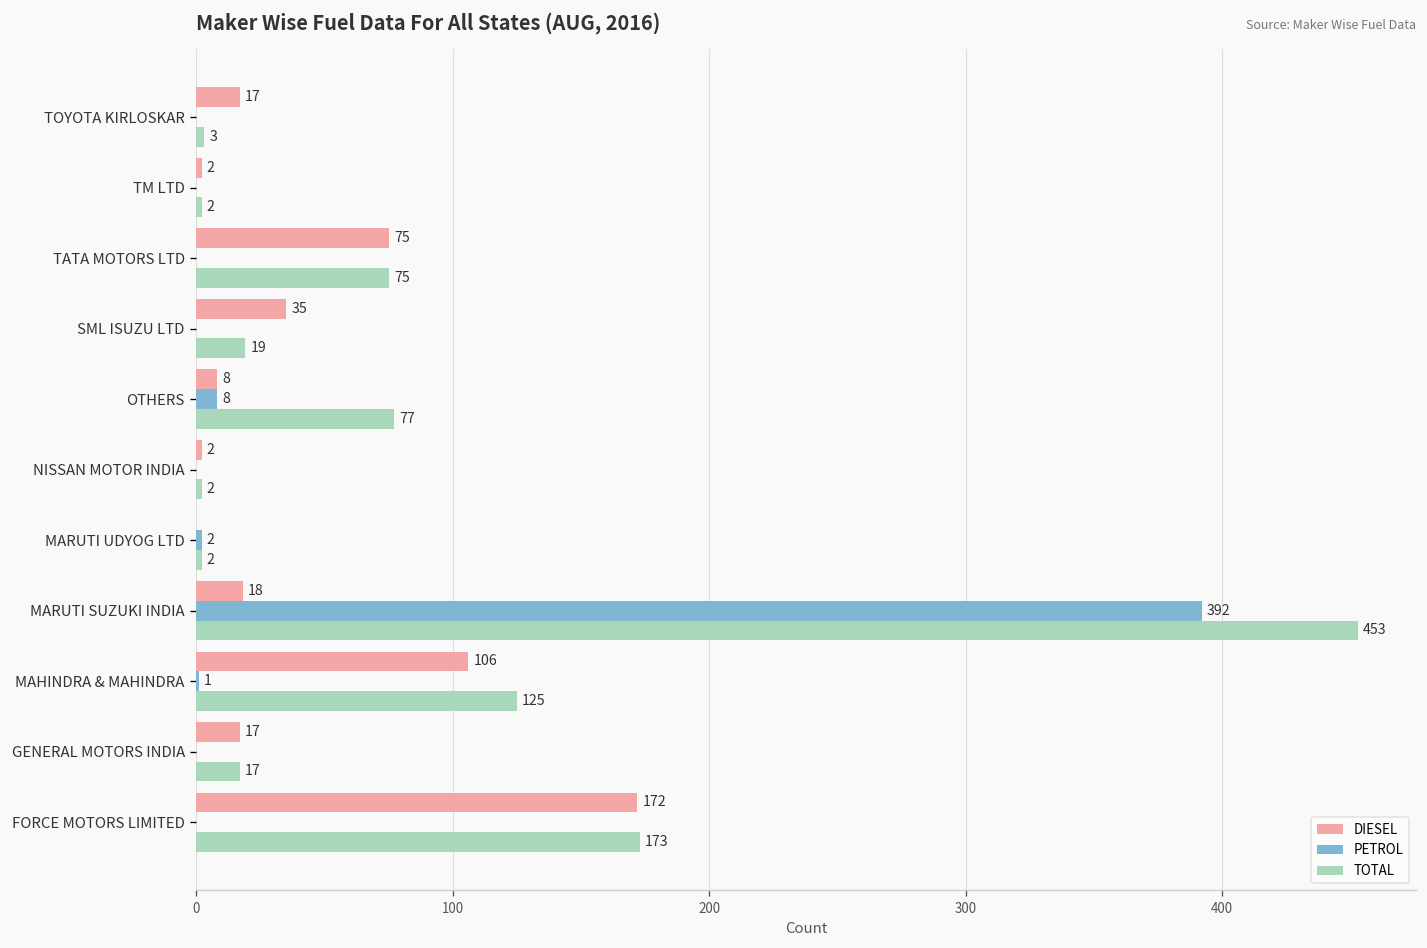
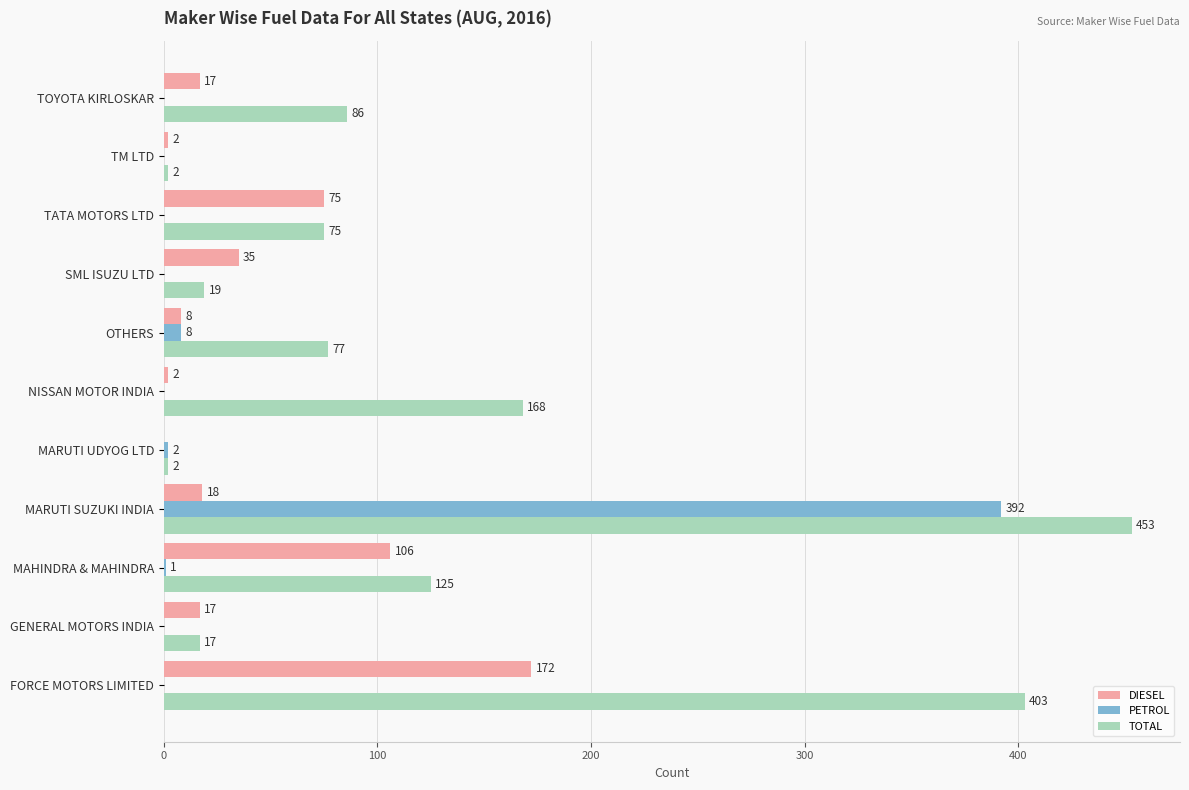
  {
    "DIESEL": {
      "TOYOTA KIRLOSKAR": 17,
      "TM LTD": 2,
      "TATA MOTORS LTD": 75,
      "SML ISUZU LTD": 35,
      "OTHERS": 8,
      "NISSAN MOTOR INDIA": 2,
      "MARUTI SUZUKI INDIA": 18,
      "MAHINDRA & MAHINDRA": 106,
      "GENERAL MOTORS INDIA": 17,
      "FORCE MOTORS LIMITED": 172
    },
    "PETROL": {
      "OTHERS": 8,
      "MARUTI UDYOG LTD": 2,
      "MARUTI SUZUKI INDIA": 392,
      "MAHINDRA & MAHINDRA": 1
    },
    "TOTAL": {
-     "TOYOTA KIRLOSKAR": 3,
+     "TOYOTA KIRLOSKAR": 86,
      "TM LTD": 2,
      "TATA MOTORS LTD": 75,
      "SML ISUZU LTD": 19,
      "OTHERS": 77,
-     "NISSAN MOTOR INDIA": 2,
+     "NISSAN MOTOR INDIA": 168,
      "MARUTI UDYOG LTD": 2,
      "MARUTI SUZUKI INDIA": 453,
      "MAHINDRA & MAHINDRA": 125,
      "GENERAL MOTORS INDIA": 17,
-     "FORCE MOTORS LIMITED": 173
+     "FORCE MOTORS LIMITED": 403
    }
  }
